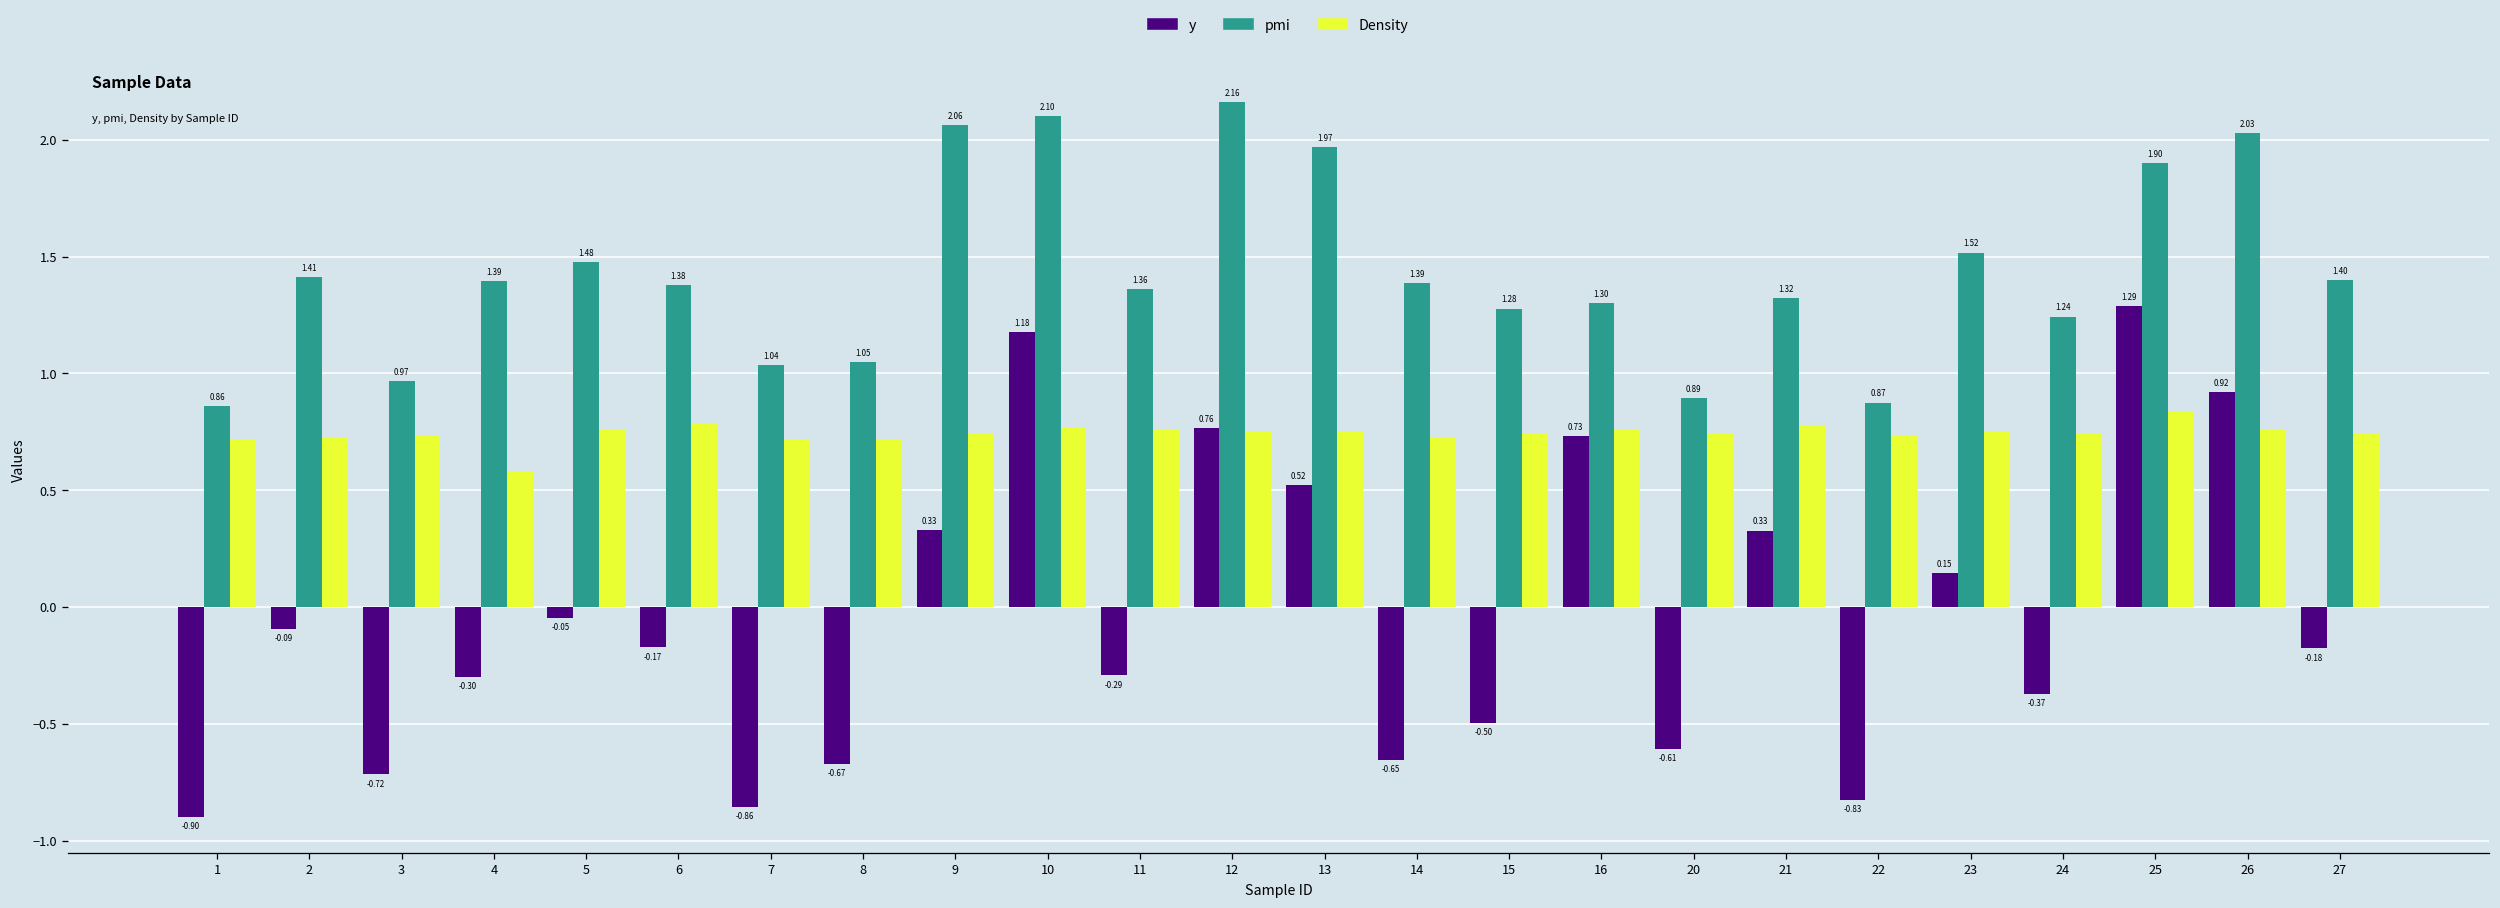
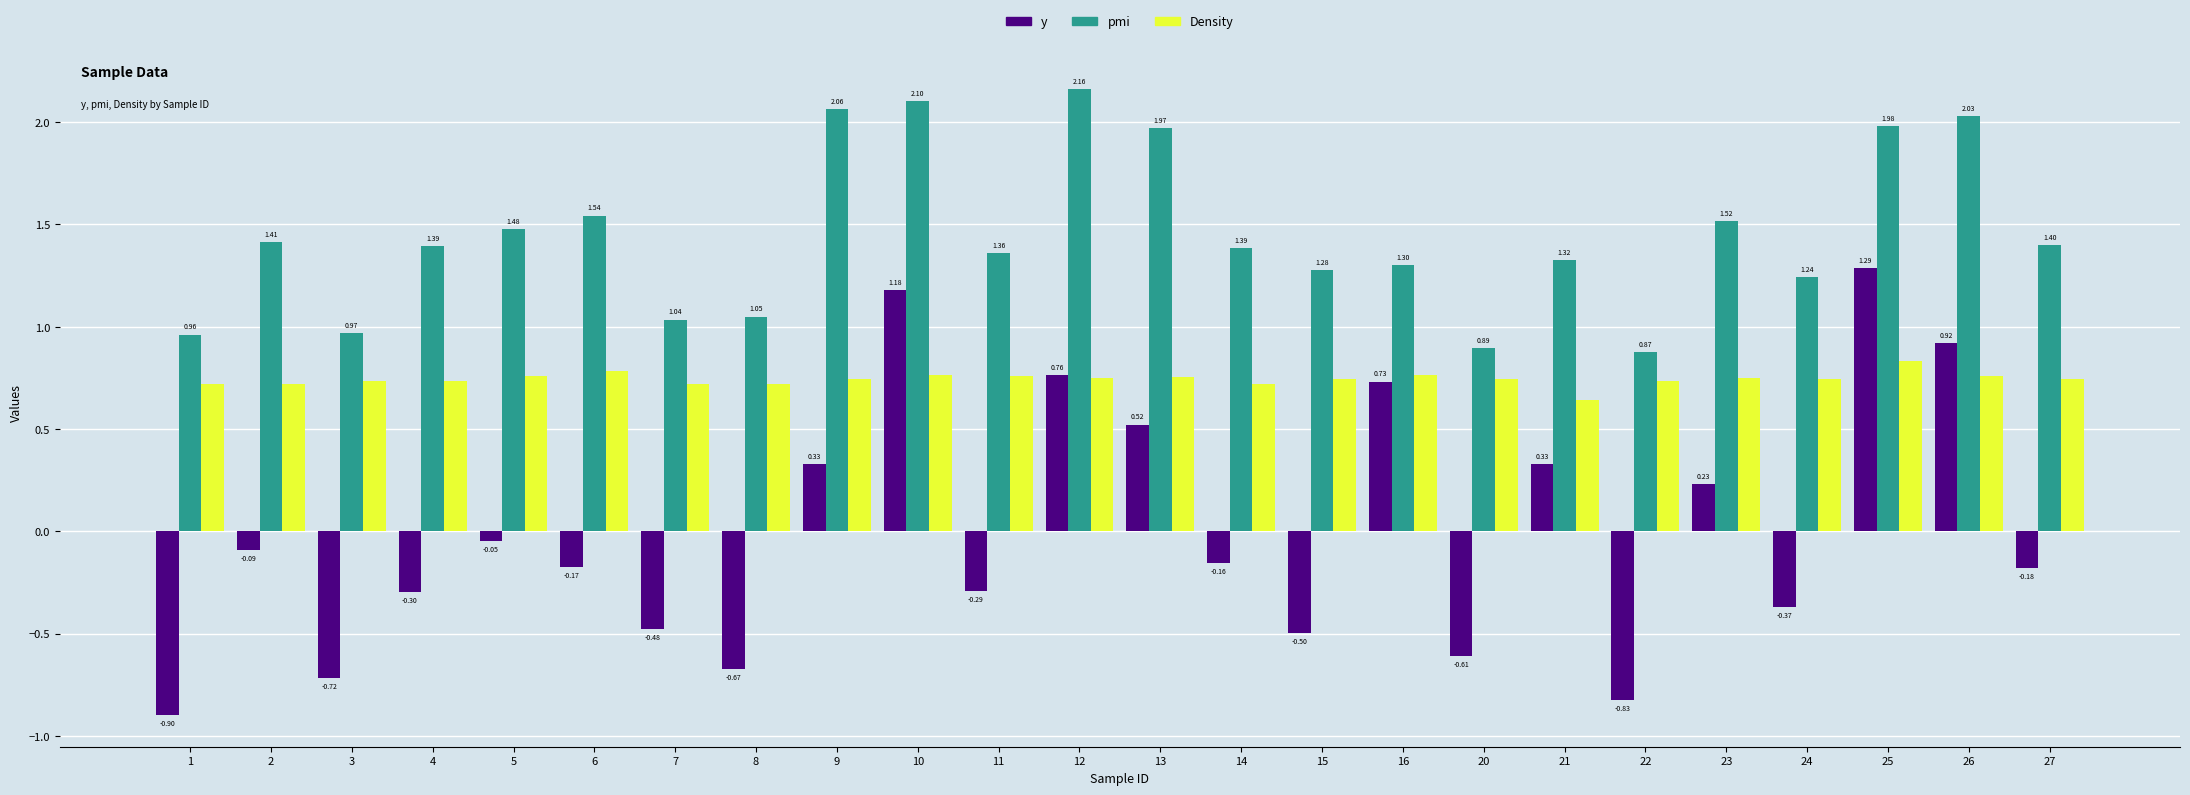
  {
    "y": {
      "1": -0.90,
      "2": -0.09,
      "3": -0.72,
      "4": -0.30,
      "5": -0.05,
      "6": -0.17,
-     "7": -0.86,
+     "7": -0.48,
      "8": -0.67,
      "9": 0.33,
      "10": 1.18,
      "11": -0.29,
      "12": 0.76,
      "13": 0.52,
-     "14": -0.65,
+     "14": -0.16,
      "15": -0.50,
      "16": 0.73,
      "20": -0.61,
      "21": 0.33,
      "22": -0.83,
-     "23": 0.15,
+     "23": 0.23,
      "24": -0.37,
      "25": 1.29,
      "26": 0.92,
      "27": -0.18
    },
    "pmi": {
-     "1": 0.86,
+     "1": 0.96,
      "2": 1.41,
      "3": 0.97,
      "4": 1.39,
      "5": 1.48,
-     "6": 1.38,
+     "6": 1.54,
      "7": 1.04,
      "8": 1.05,
      "9": 2.06,
      "10": 2.10,
      "11": 1.36,
      "12": 2.16,
      "13": 1.97,
      "14": 1.39,
      "15": 1.28,
      "16": 1.30,
      "20": 0.89,
      "21": 1.32,
      "22": 0.87,
      "23": 1.52,
      "24": 1.24,
-     "25": 1.90,
+     "25": 1.98,
      "26": 2.03,
      "27": 1.40
    },
    "Density": {
      "1": 0.72,
      "2": 0.72,
      "3": 0.73,
-     "4": 0.58,
+     "4": 0.73,
      "5": 0.76,
      "6": 0.78,
      "7": 0.72,
      "8": 0.72,
      "9": 0.75,
      "10": 0.76,
      "12": 0.75,
      "13": 0.75,
      "14": 0.72,
      "15": 0.74,
      "16": 0.76,
      "20": 0.74,
-     "21": 0.78,
+     "21": 0.64,
      "22": 0.74,
      "23": 0.75,
      "24": 0.74,
      "25": 0.83,
      "26": 0.76,
      "27": 0.74
    }
  }
